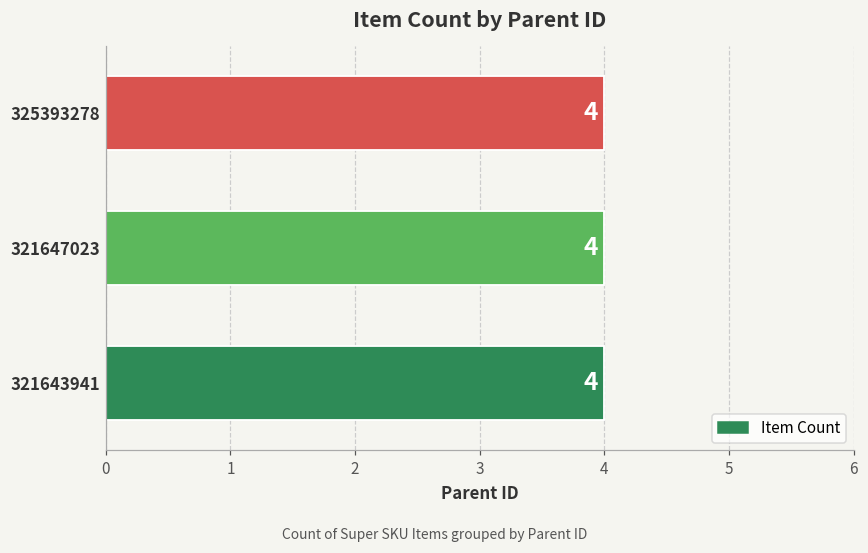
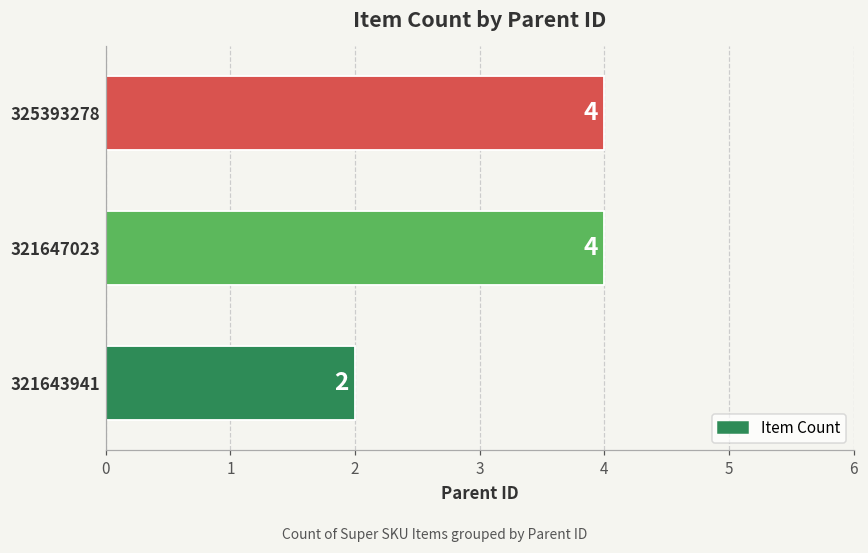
  {
    "325393278": 4,
    "321647023": 4,
-   "321643941": 4
+   "321643941": 2
  }
